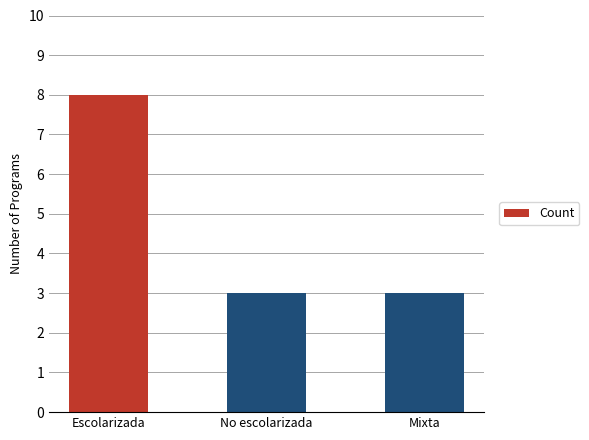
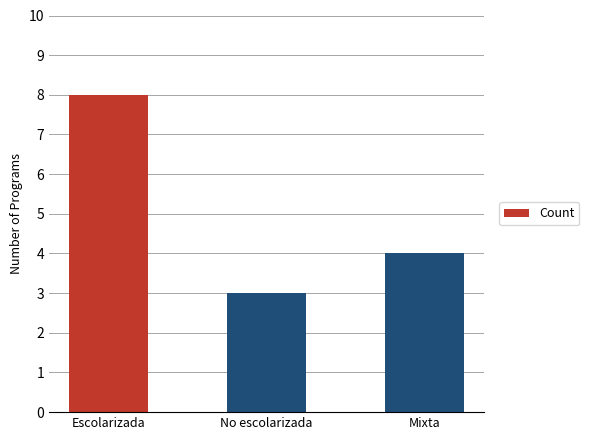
  {
    "Escolarizada": 8,
    "No escolarizada": 3,
-   "Mixta": 3
+   "Mixta": 4
  }
